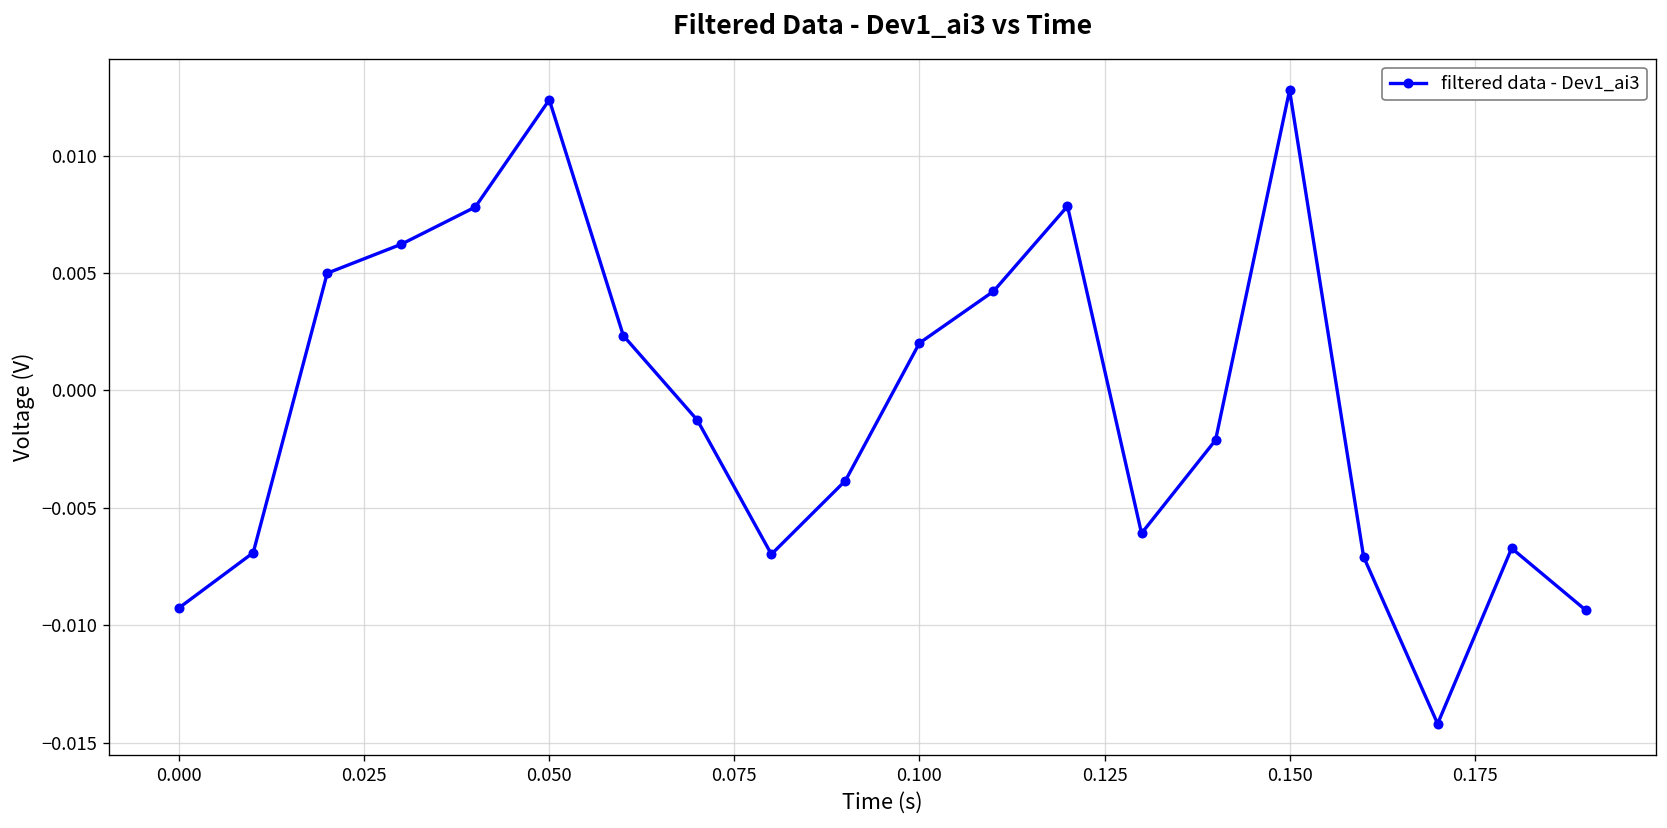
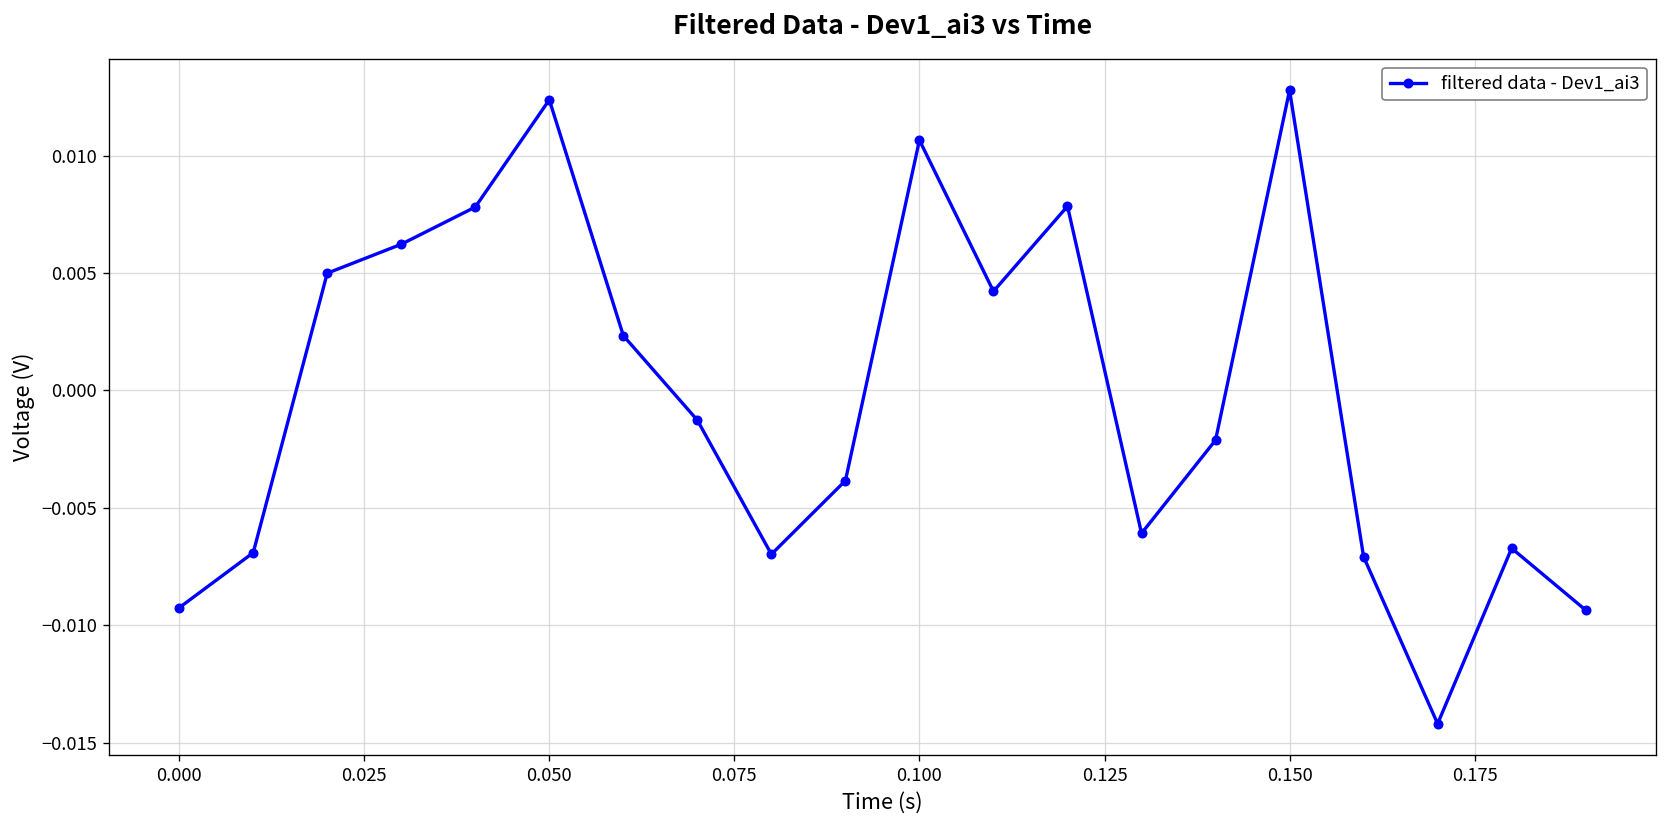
  {
    "0.000": -0.0093,
    "0.050": 0.0124,
-   "0.100": 0.0020,
+   "0.100": 0.0107,
    "0.150": 0.0128
  }
